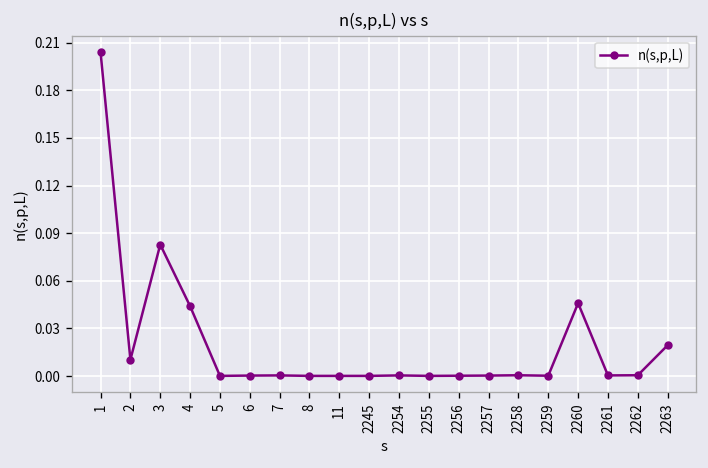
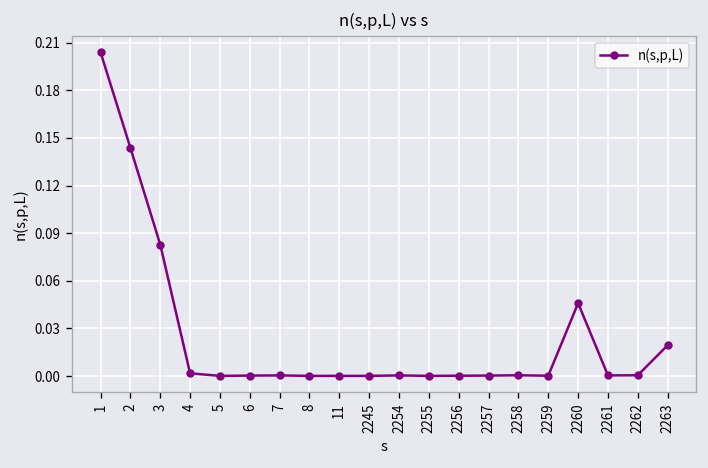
  {
    "1": 0.204,
-   "2": 0.010,
+   "2": 0.144,
    "3": 0.083,
-   "4": 0.044,
+   "4": 0.002,
    "5": 0.000,
    "6": 0.000,
    "7": 0.000,
    "8": 0.000,
    "11": 0.000,
    "2245": 0.000,
    "2254": 0.000,
    "2255": 0.000,
    "2256": 0.000,
    "2257": 0.000,
    "2258": 0.001,
    "2259": 0.000,
    "2260": 0.046,
    "2261": 0.000,
    "2262": 0.001,
    "2263": 0.019
  }
